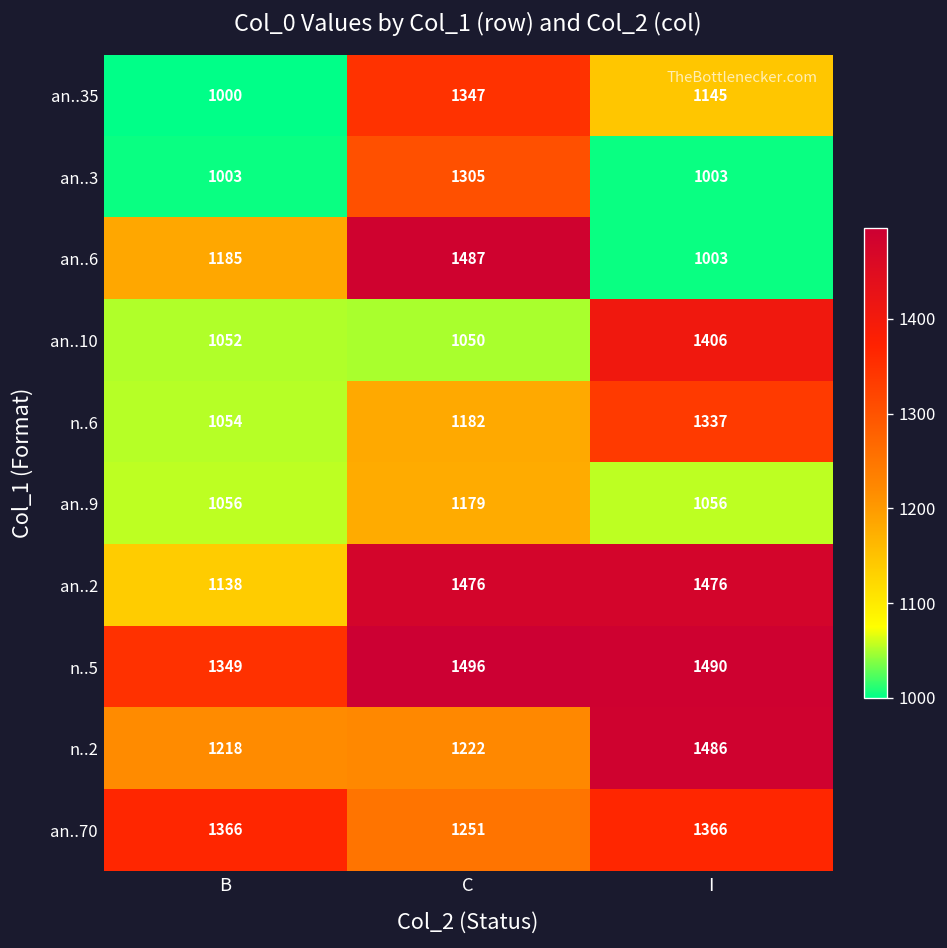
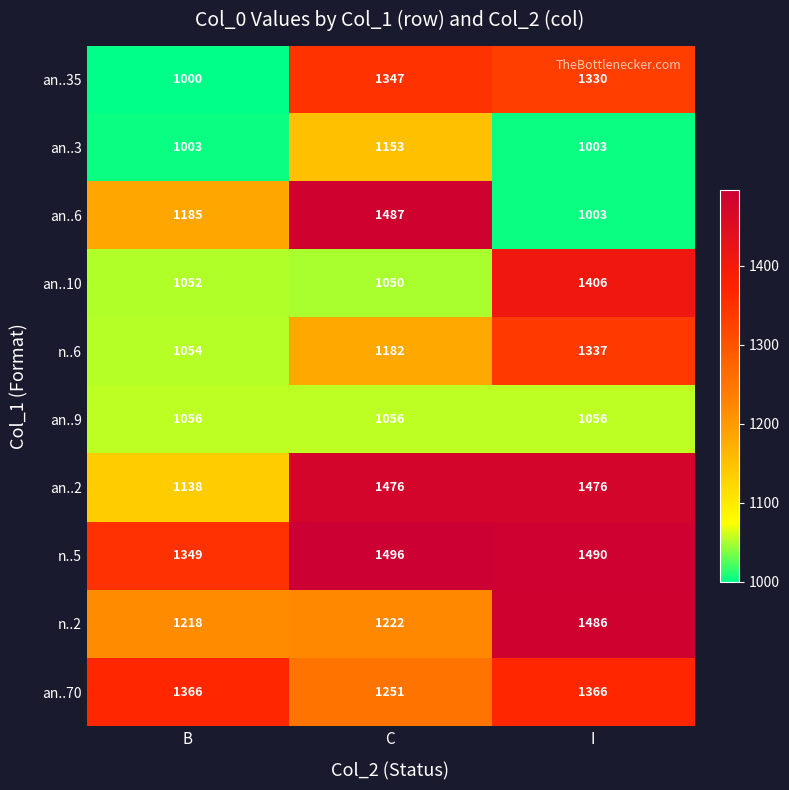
  {
    "an..35": {
      "B": 1000,
      "C": 1347,
-     "I": 1145
+     "I": 1330
    },
    "an..3": {
      "B": 1003,
-     "C": 1305,
+     "C": 1153,
      "I": 1003
    },
    "an..6": {
      "B": 1185,
      "C": 1487,
      "I": 1003
    },
    "an..10": {
      "B": 1052,
      "C": 1050,
      "I": 1406
    },
    "n..6": {
      "B": 1054,
      "C": 1182,
      "I": 1337
    },
    "an..9": {
      "B": 1056,
-     "C": 1179,
+     "C": 1056,
      "I": 1056
    },
    "an..2": {
      "B": 1138,
      "C": 1476,
      "I": 1476
    },
    "n..5": {
      "B": 1349,
      "C": 1496,
      "I": 1490
    },
    "n..2": {
      "B": 1218,
      "C": 1222,
      "I": 1486
    },
    "an..70": {
      "B": 1366,
      "C": 1251,
      "I": 1366
    }
  }
